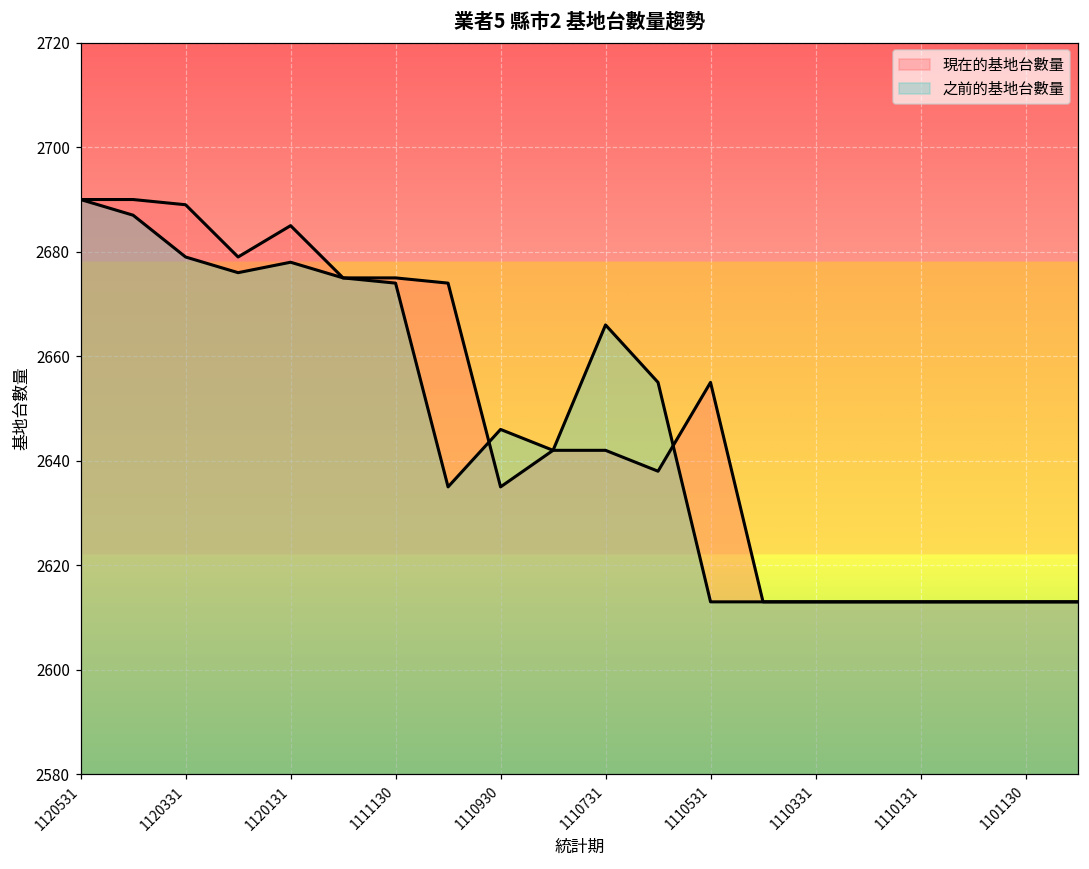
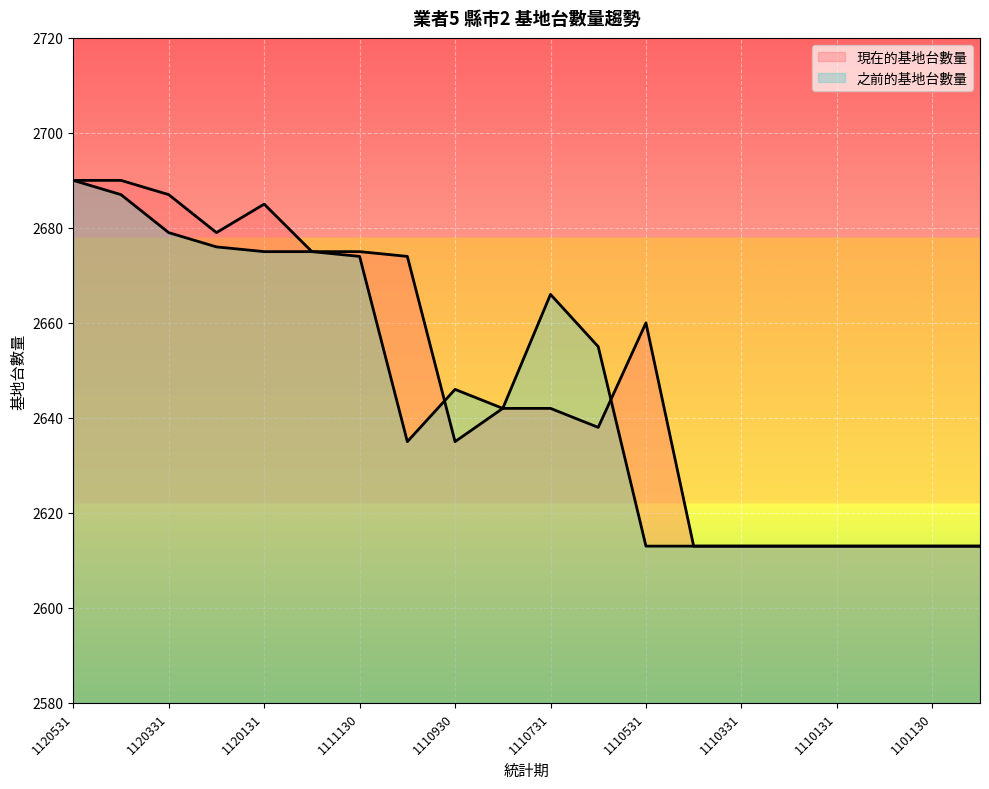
  {
    "現在的基地台數量": {
-     "1120331": 2689,
+     "1120331": 2687,
      "1120131": 2685,
      "1111130": 2675,
      "1110930": 2635,
      "1110731": 2642,
-     "1110531": 2655
+     "1110531": 2660
    },
    "之前的基地台數量": {
      "1120331": 2679,
-     "1120131": 2678,
+     "1120131": 2675,
      "1111130": 2674,
      "1110930": 2646,
      "1110731": 2666,
      "1110531": 2613
    }
  }
